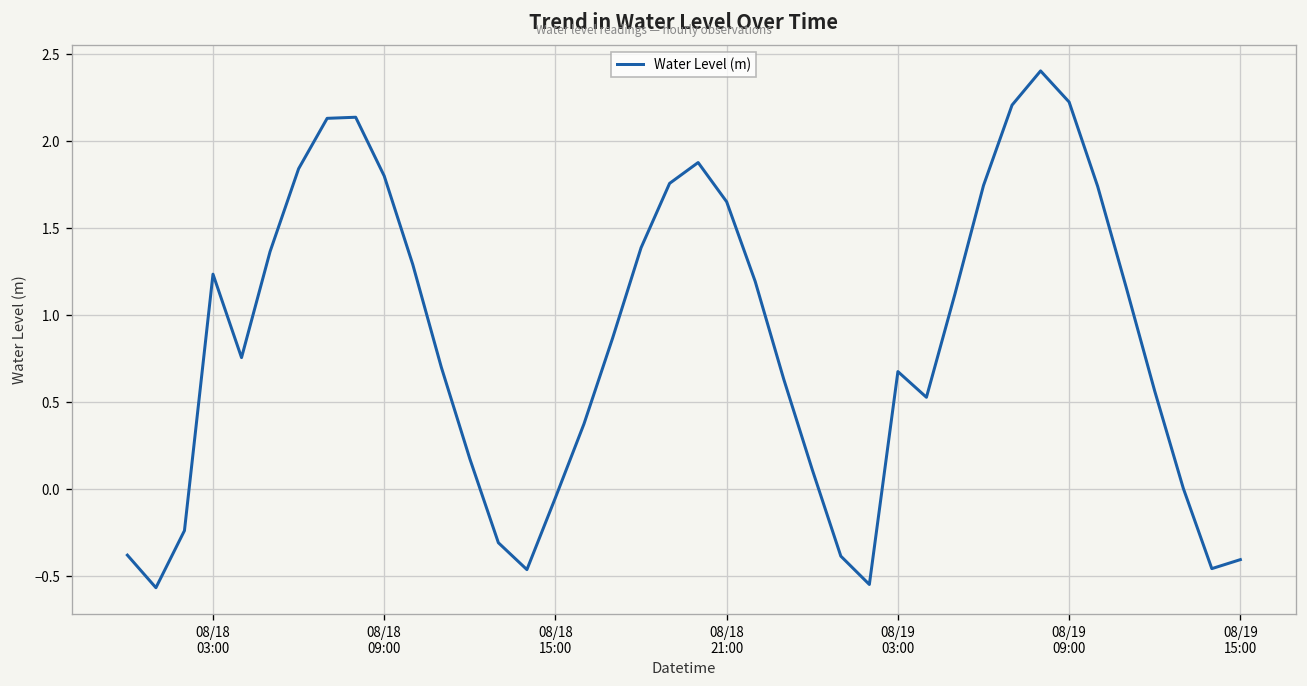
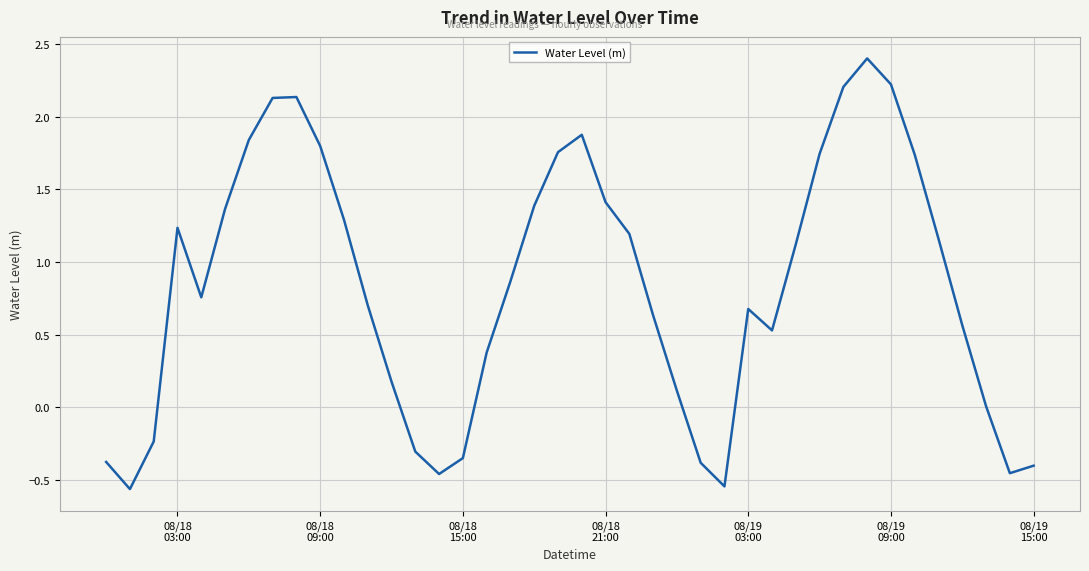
  {
    "08/18 03:00": 1.24,
    "08/18 09:00": 1.80,
-   "08/18 15:00": -0.05,
-   "08/18 21:00": 1.65,
+   "08/18 15:00": -0.35,
+   "08/18 21:00": 1.41,
    "08/19 03:00": 0.68,
    "08/19 09:00": 2.22,
    "08/19 15:00": -0.40
  }
